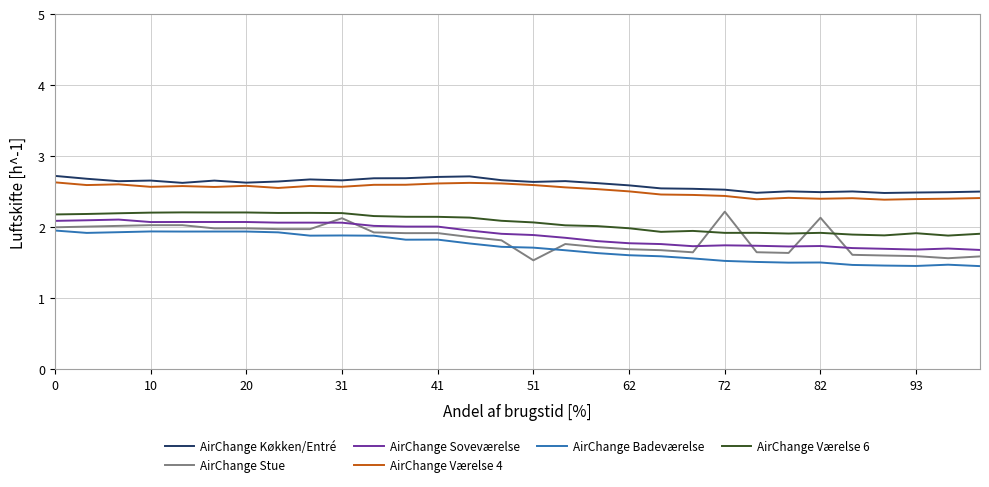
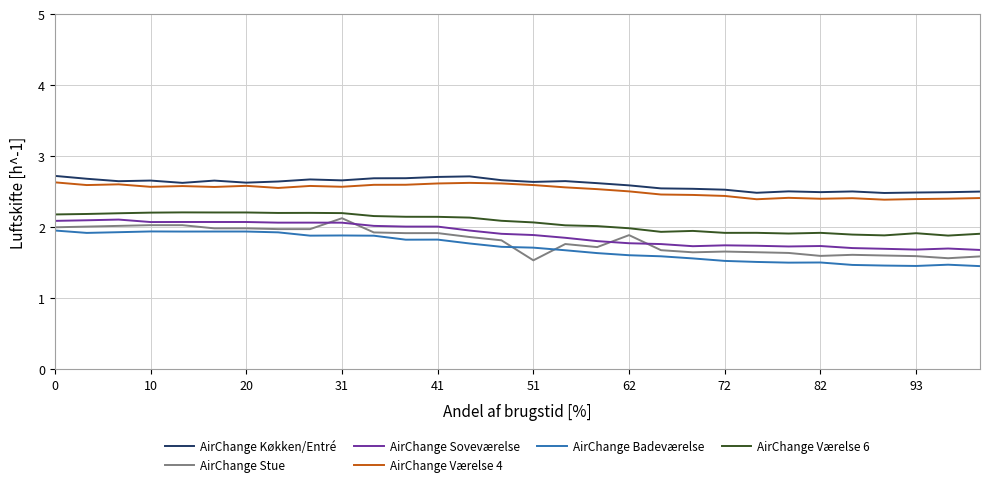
  {
    "AirChange Stue": {
      "0": 2.0,
      "31": 2.1,
      "41": 1.9,
      "51": 1.5,
-     "62": 1.7,
-     "72": 2.2,
-     "82": 2.1,
+     "62": 1.9,
+     "72": 1.7,
+     "82": 1.6,
      "93": 1.6
    }
  }
